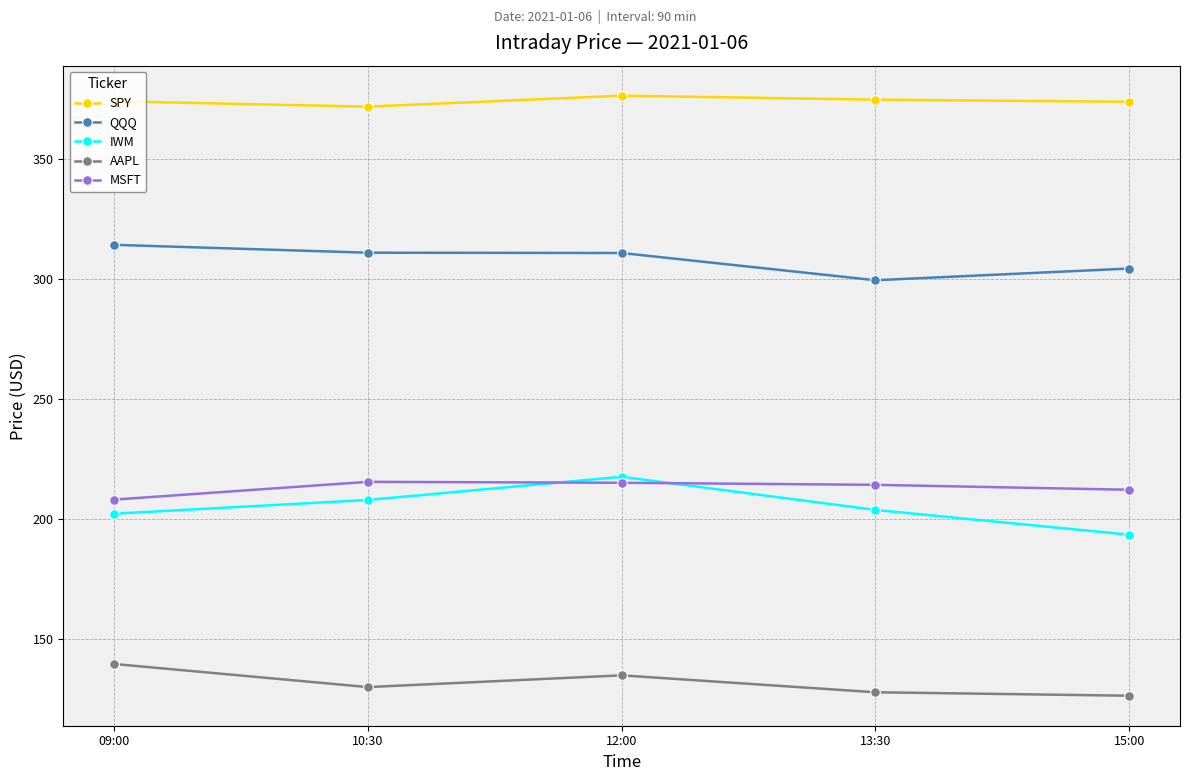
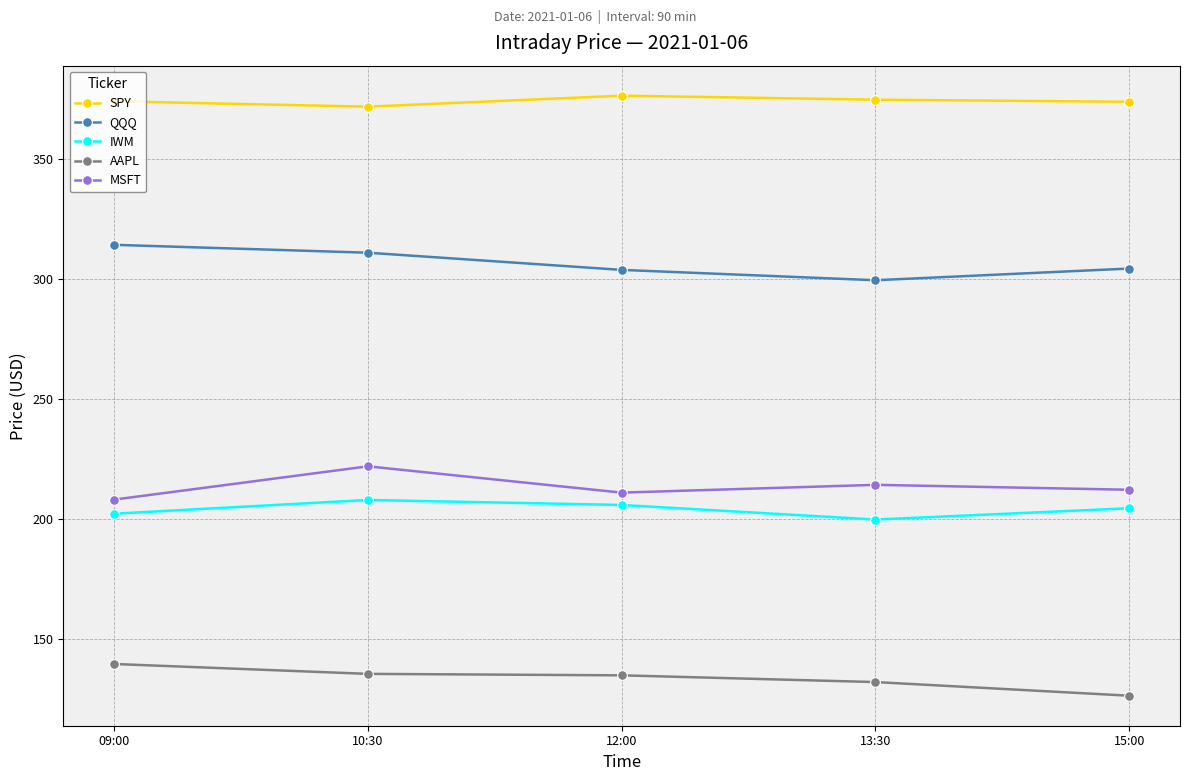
  {
    "SPY": {
      "10:30": 372,
      "12:00": 376,
      "13:30": 374,
      "15:00": 374
    },
    "QQQ": {
      "09:00": 314,
      "10:30": 311,
-     "12:00": 311,
+     "12:00": 304,
      "13:30": 299,
      "15:00": 304
    },
    "IWM": {
      "09:00": 202,
      "10:30": 208,
-     "12:00": 218,
-     "13:30": 204,
-     "15:00": 194
+     "12:00": 206,
+     "13:30": 200,
+     "15:00": 205
    },
    "AAPL": {
      "09:00": 140,
-     "10:30": 130,
+     "10:30": 136,
      "12:00": 135,
-     "13:30": 128,
+     "13:30": 132,
      "15:00": 127
    },
    "MSFT": {
      "09:00": 208,
-     "10:30": 215,
-     "12:00": 215,
+     "10:30": 222,
+     "12:00": 211,
      "13:30": 214,
      "15:00": 212
    }
  }
